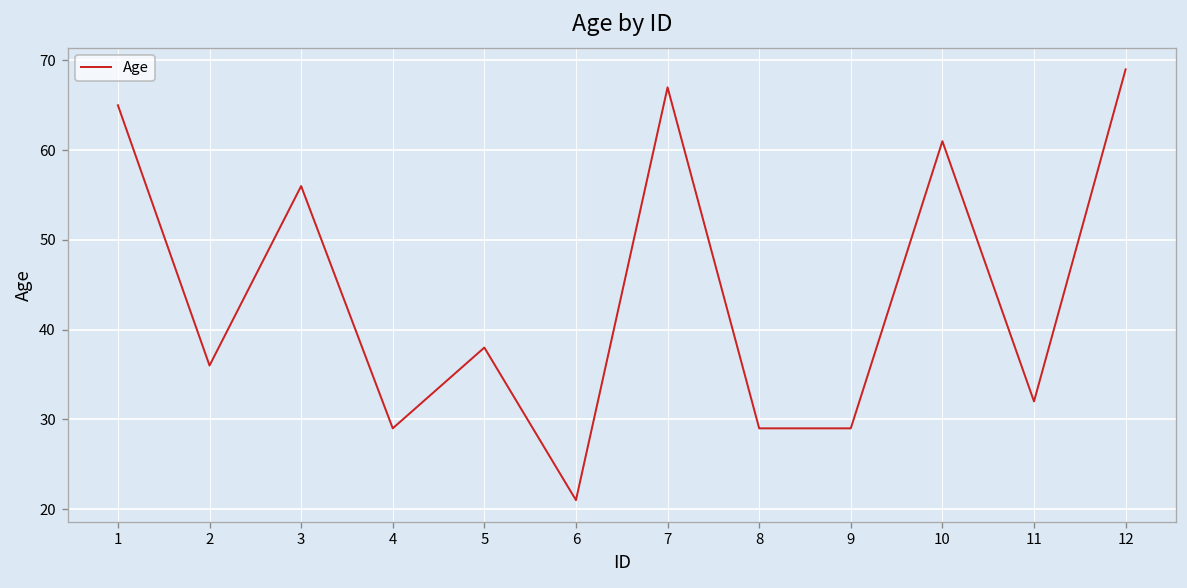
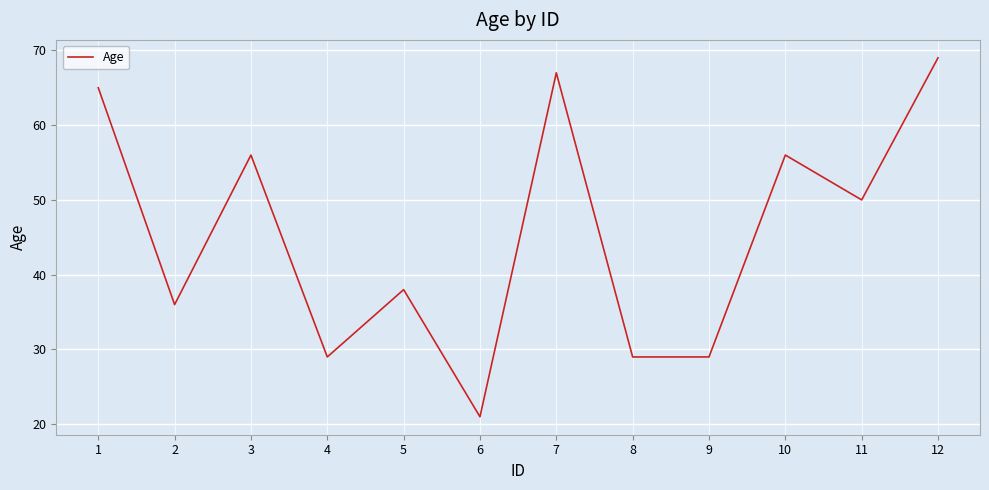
  {
    "1": 65,
    "2": 36,
    "3": 56,
    "4": 29,
    "5": 38,
    "6": 21,
    "7": 67,
    "8": 29,
    "9": 29,
-   "10": 61,
-   "11": 32,
+   "10": 56,
+   "11": 50,
    "12": 69
  }
